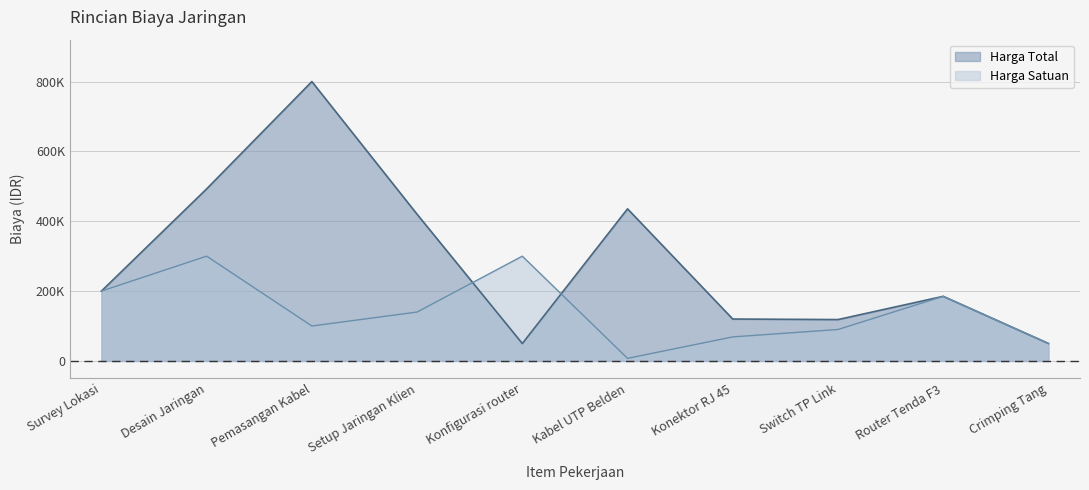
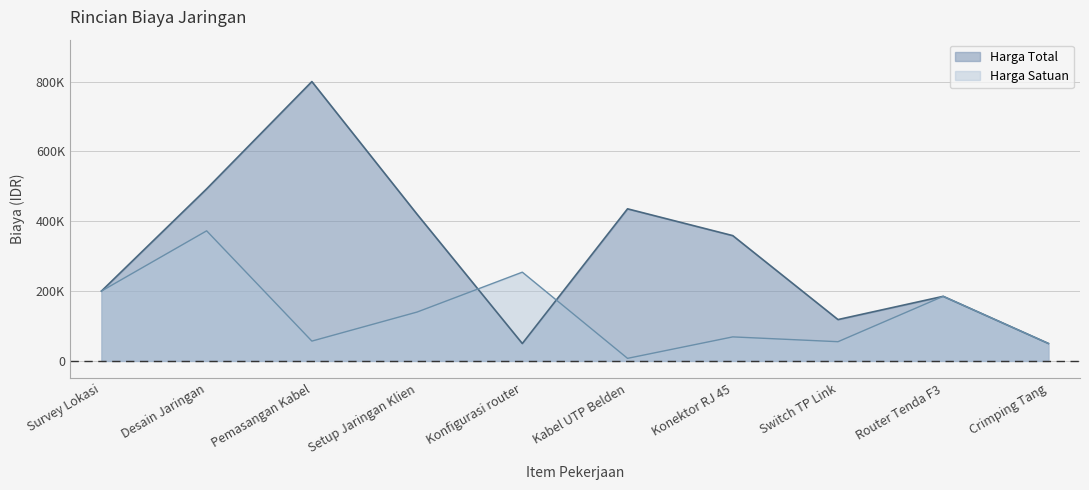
  {
    "Harga Total": {
      "Desain Jaringan": 490000,
      "Pemasangan Kabel": 800000,
      "Setup Jaringan Klien": 420000,
      "Konfigurasi router": 50000,
      "Kabel UTP Belden": 440000,
-     "Konektor RJ 45": 120000,
+     "Konektor RJ 45": 360000,
      "Switch TP Link": 120000
    },
    "Harga Satuan": {
-     "Desain Jaringan": 300000,
-     "Pemasangan Kabel": 100000,
+     "Desain Jaringan": 370000,
+     "Pemasangan Kabel": 60000,
      "Setup Jaringan Klien": 140000,
-     "Konfigurasi router": 300000,
+     "Konfigurasi router": 250000,
      "Kabel UTP Belden": 10000,
      "Konektor RJ 45": 70000,
-     "Switch TP Link": 90000
+     "Switch TP Link": 60000
    }
  }
